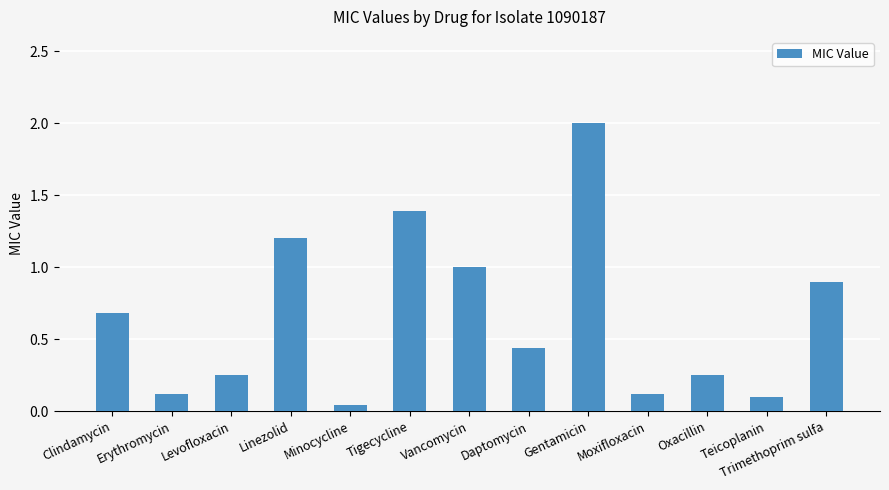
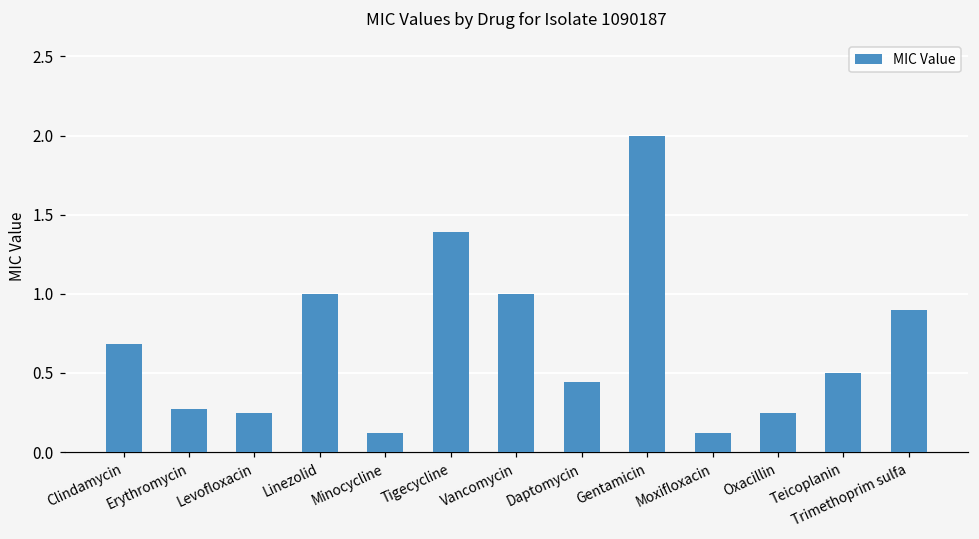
  {
    "Clindamycin": 0.68,
-   "Erythromycin": 0.12,
+   "Erythromycin": 0.27,
    "Levofloxacin": 0.25,
-   "Linezolid": 1.2,
-   "Minocycline": 0.04,
+   "Linezolid": 1.0,
+   "Minocycline": 0.12,
    "Tigecycline": 1.39,
    "Vancomycin": 1.00,
    "Daptomycin": 0.44,
    "Gentamicin": 2.00,
    "Moxifloxacin": 0.12,
    "Oxacillin": 0.25,
-   "Teicoplanin": 0.1,
+   "Teicoplanin": 0.5,
    "Trimethoprim sulfa": 0.90
  }
